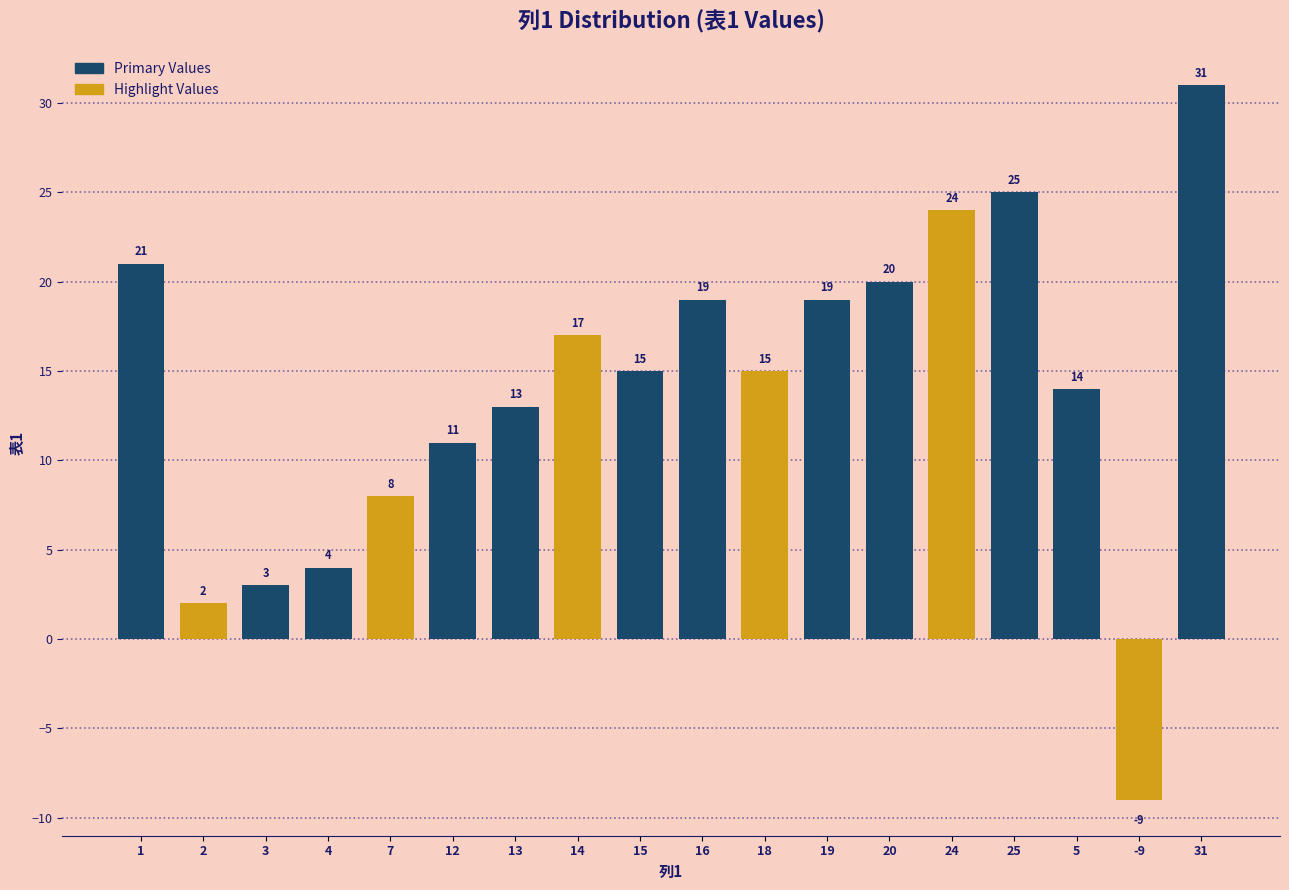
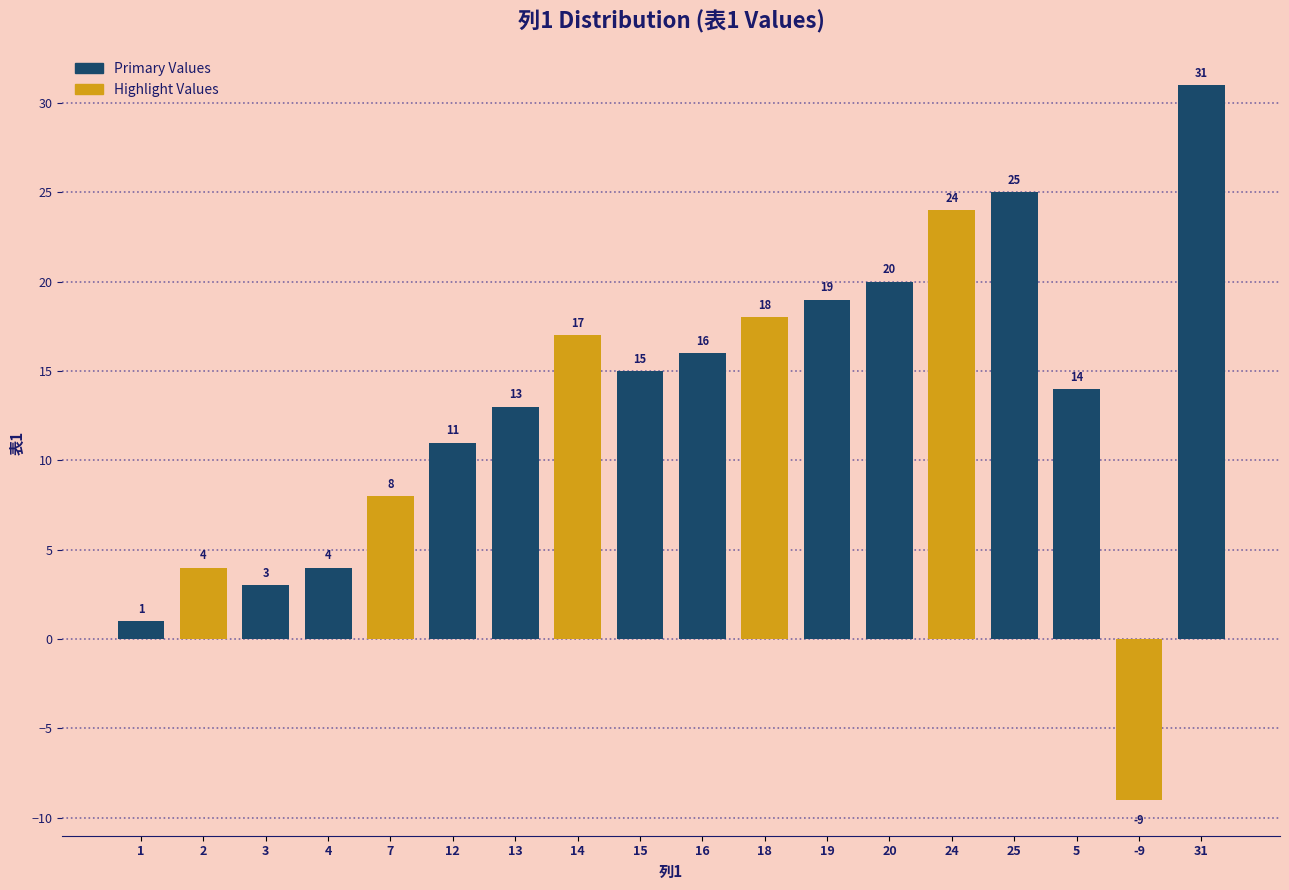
  {
-   "1": 21,
-   "2": 2,
+   "1": 1,
+   "2": 4,
    "3": 3,
    "4": 4,
    "7": 8,
    "12": 11,
    "13": 13,
    "14": 17,
    "15": 15,
-   "16": 19,
-   "18": 15,
+   "16": 16,
+   "18": 18,
    "19": 19,
    "20": 20,
    "24": 24,
    "25": 25,
    "5": 14,
    "-9": -9,
    "31": 31
  }
